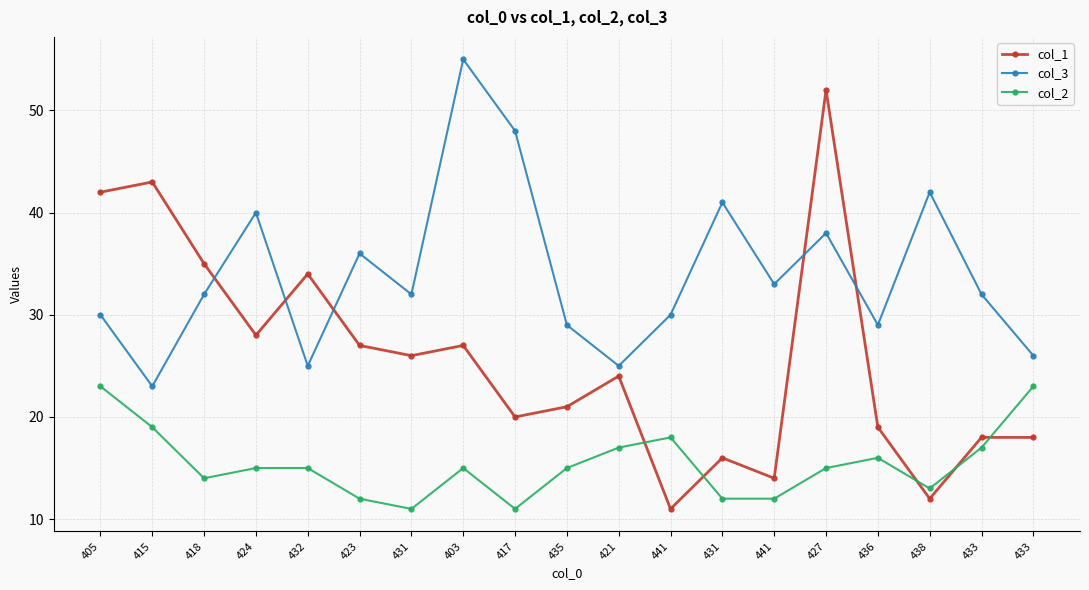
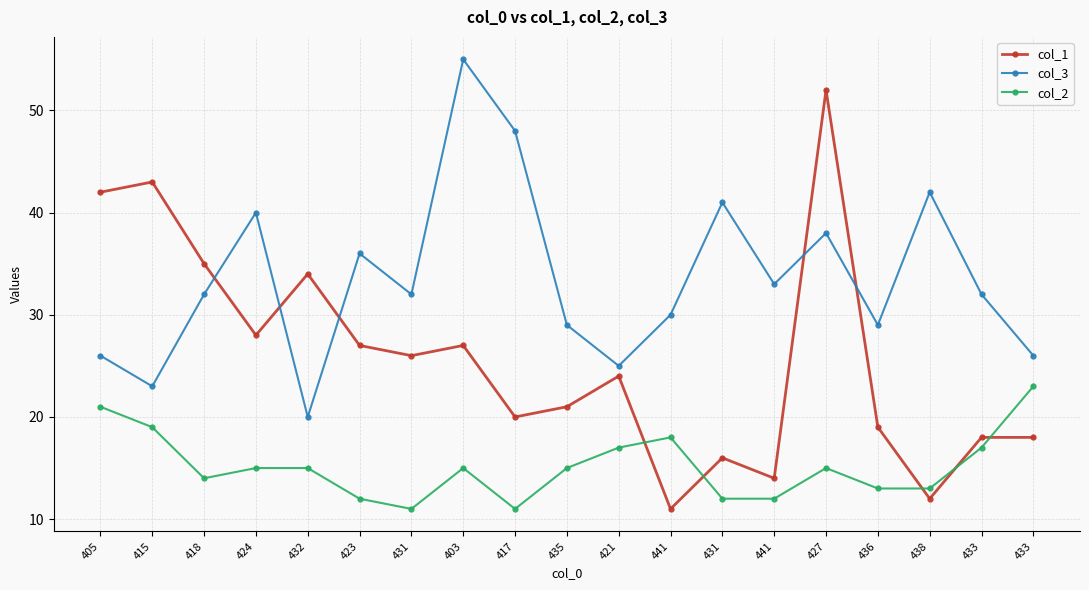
  {
    "col_1": {
      "405": 42,
      "415": 43,
      "418": 35,
      "424": 28,
      "432": 34,
      "423": 27,
      "403": 27,
      "417": 20,
      "435": 21,
      "421": 24,
      "427": 52,
      "436": 19,
      "438": 12
    },
    "col_3": {
-     "405": 30,
+     "405": 26,
      "415": 23,
      "418": 32,
      "424": 40,
-     "432": 25,
+     "432": 20,
      "423": 36,
      "403": 55,
      "417": 48,
      "435": 29,
      "421": 25,
      "427": 38,
      "436": 29,
      "438": 42
    },
    "col_2": {
-     "405": 23,
+     "405": 21,
      "415": 19,
      "418": 14,
      "424": 15,
      "432": 15,
      "423": 12,
      "403": 15,
      "417": 11,
      "435": 15,
      "421": 17,
      "427": 15,
-     "436": 16,
+     "436": 13,
      "438": 13
    }
  }
